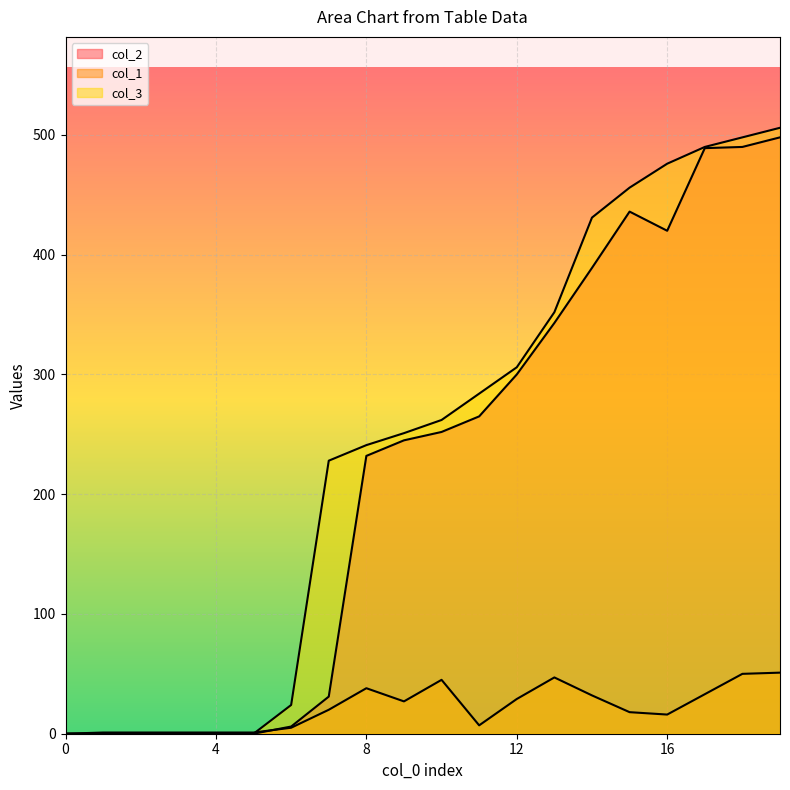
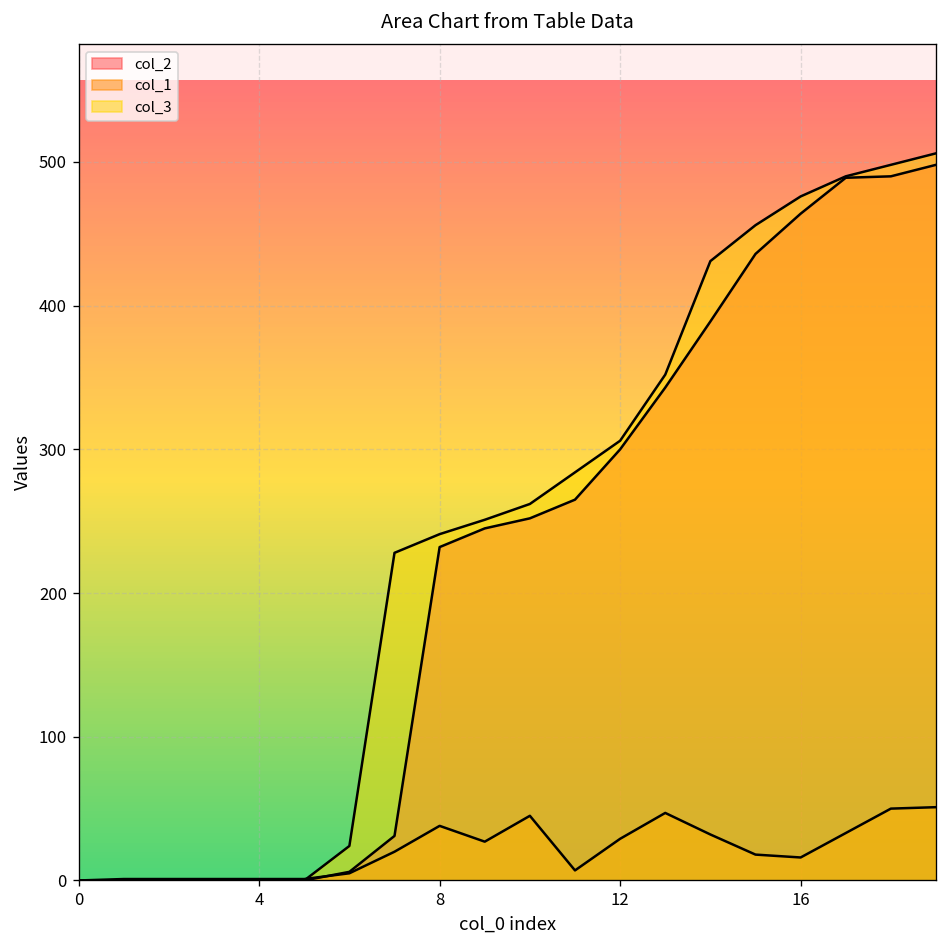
  {
    "col_2": {
      "8": 232,
      "12": 300,
-     "16": 420
+     "16": 464
    }
  }
